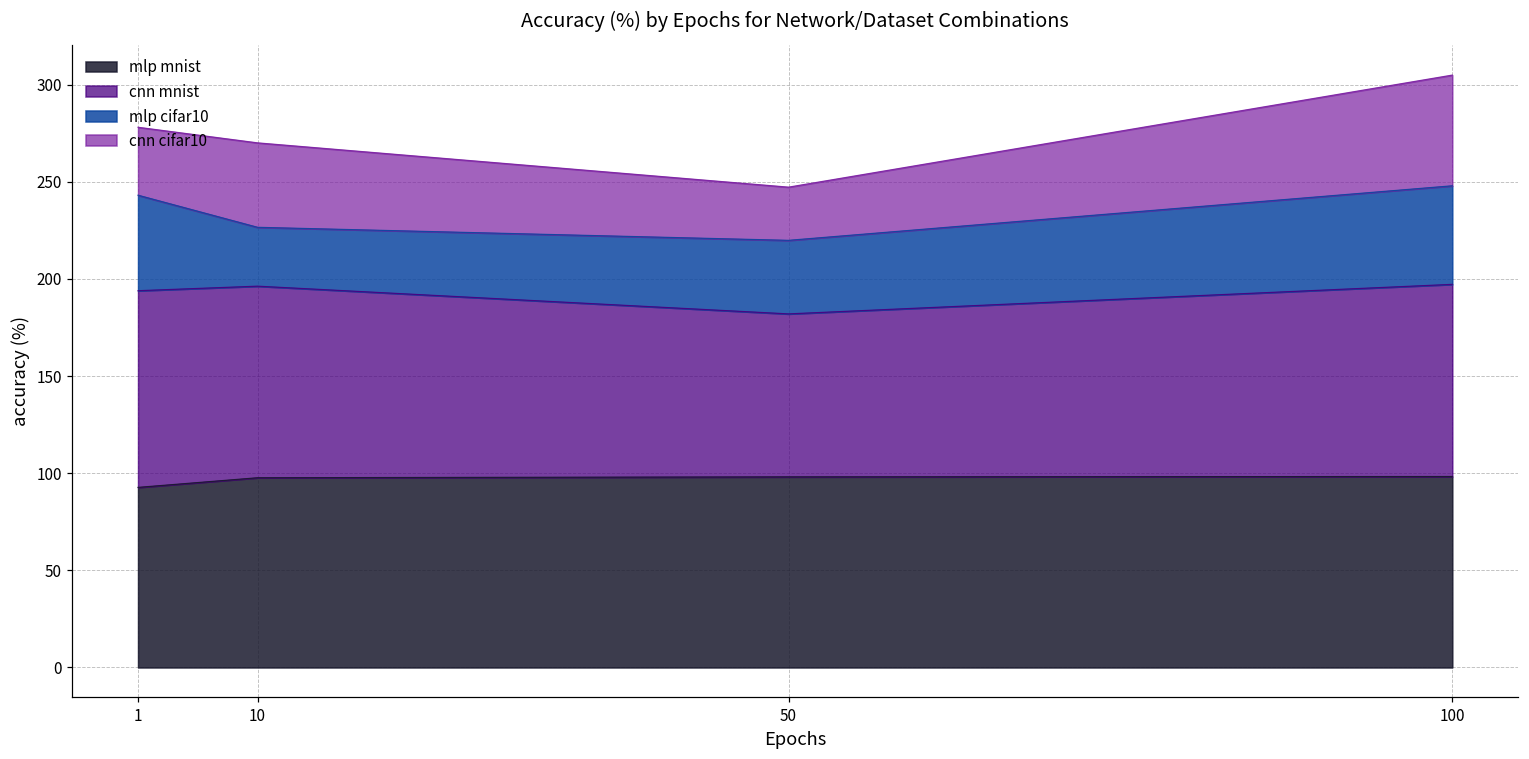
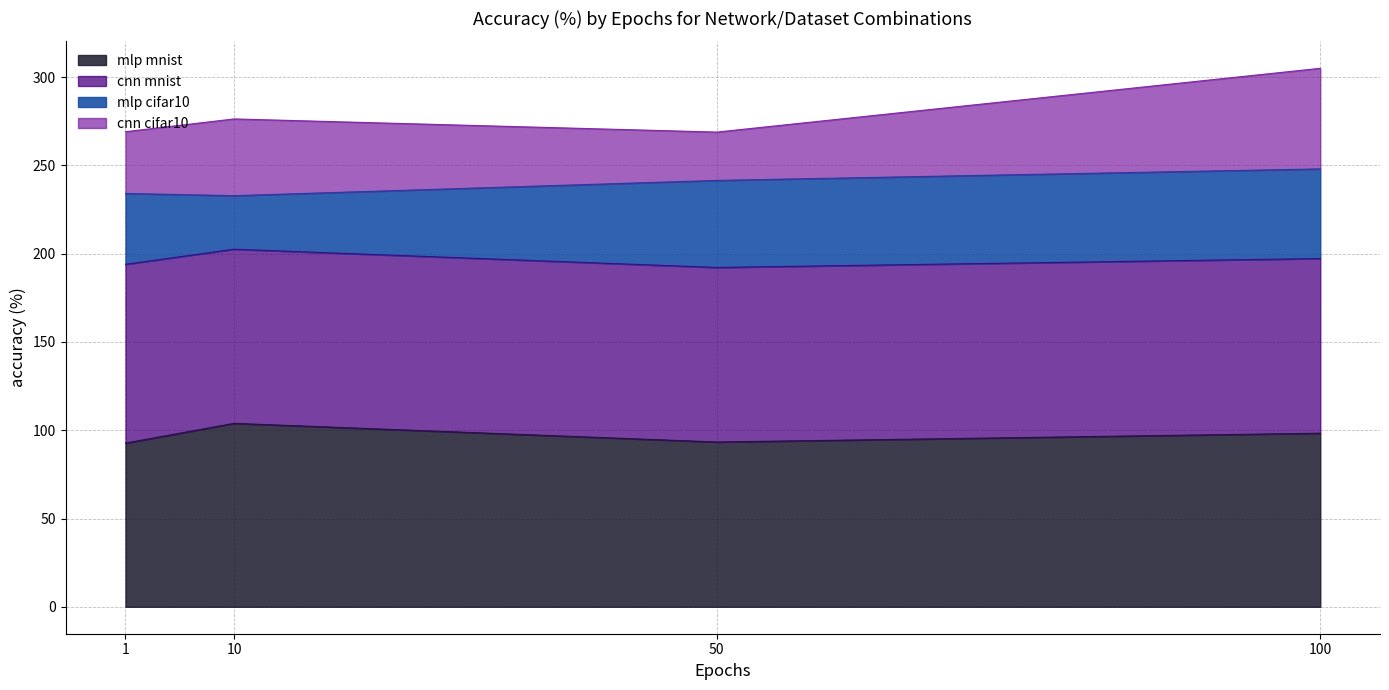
  {
    "mlp mnist": {
      "1": 93,
-     "10": 98,
-     "50": 98,
+     "10": 104,
+     "50": 93,
      "100": 98
    },
    "cnn mnist": {
      "1": 101,
      "10": 99,
-     "50": 84,
+     "50": 99,
      "100": 99
    },
    "mlp cifar10": {
-     "1": 49,
+     "1": 40,
      "10": 30,
-     "50": 38,
+     "50": 49,
      "100": 51
    },
    "cnn cifar10": {
      "1": 35,
      "10": 43,
      "50": 27,
      "100": 57
    }
  }
